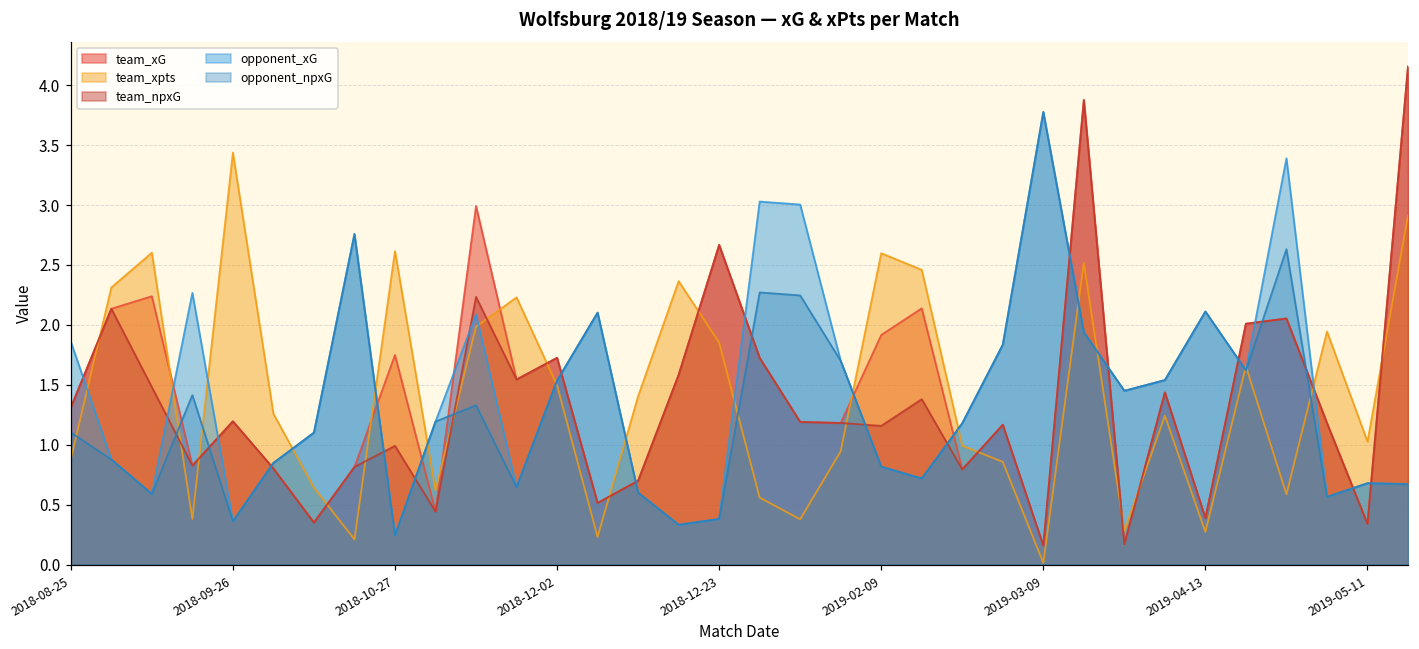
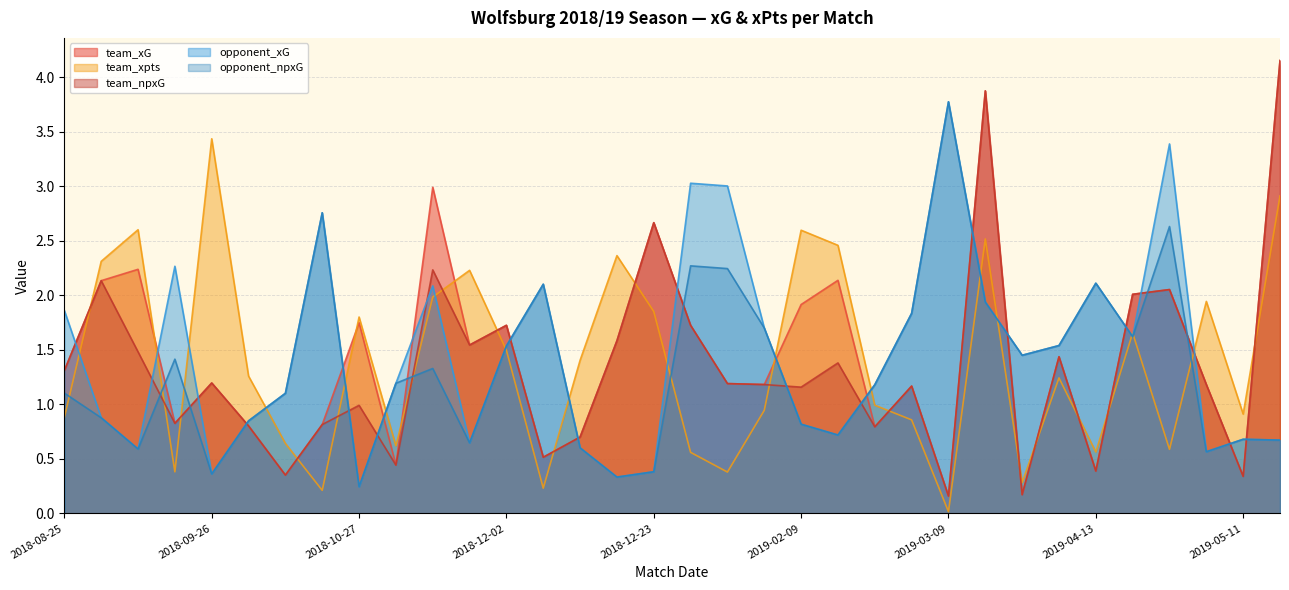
  {
    "team_xpts": {
      "2018-08-25": 0.88,
      "2018-09-26": 3.44,
-     "2018-10-27": 2.62,
+     "2018-10-27": 1.80,
      "2018-12-02": 1.50,
      "2018-12-23": 1.85,
      "2019-02-09": 2.60,
      "2019-03-09": 0.02,
-     "2019-04-13": 0.27,
-     "2019-05-11": 1.03
+     "2019-04-13": 0.56,
+     "2019-05-11": 0.91
    }
  }
